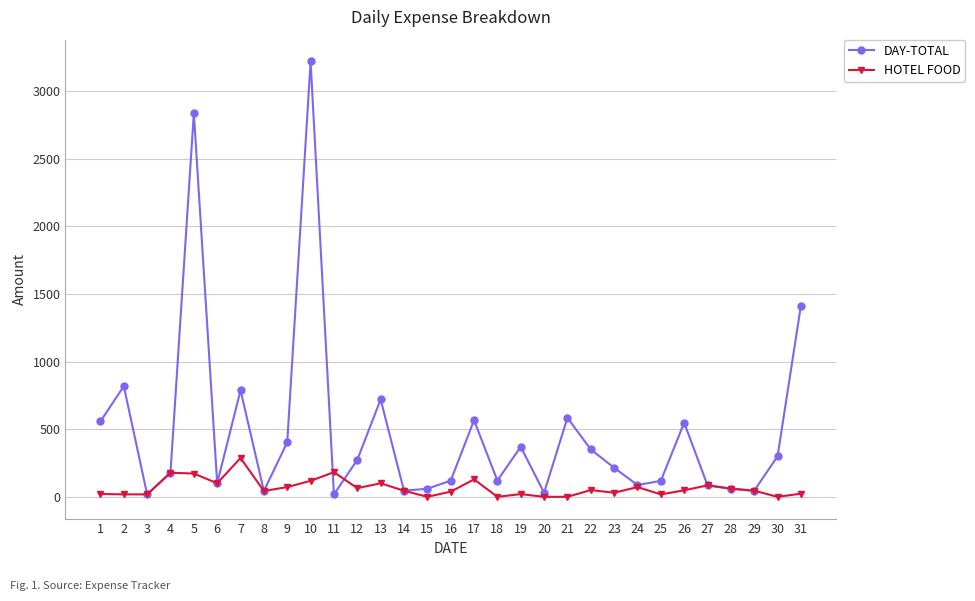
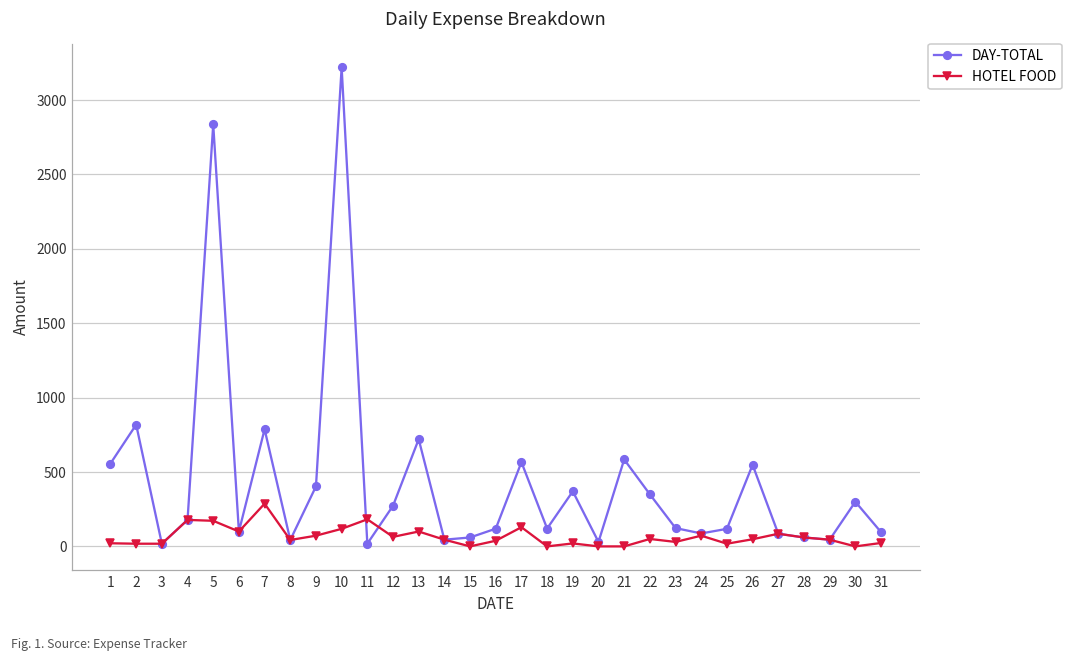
  {
    "DAY-TOTAL": {
      "1": 560,
      "2": 820,
      "5": 2840,
      "7": 790,
      "9": 400,
      "10": 3220,
      "11": 20,
      "12": 270,
      "13": 720,
      "15": 60,
      "16": 120,
      "17": 570,
      "18": 120,
      "19": 370,
      "20": 30,
      "21": 580,
      "22": 350,
-     "23": 220,
+     "23": 120,
      "25": 120,
      "26": 550,
      "30": 300,
-     "31": 1410
+     "31": 100
    },
    "HOTEL FOOD": {
      "1": 20,
      "2": 20,
      "5": 170,
      "7": 290,
      "9": 70,
      "10": 120,
      "11": 180,
      "12": 60,
      "13": 100,
      "15": 0,
      "16": 40,
      "17": 130,
      "18": 0,
      "19": 20,
      "20": 0,
      "21": 0,
      "22": 50,
      "23": 30,
      "25": 20,
      "26": 50,
      "30": 0,
      "31": 20
    }
  }
